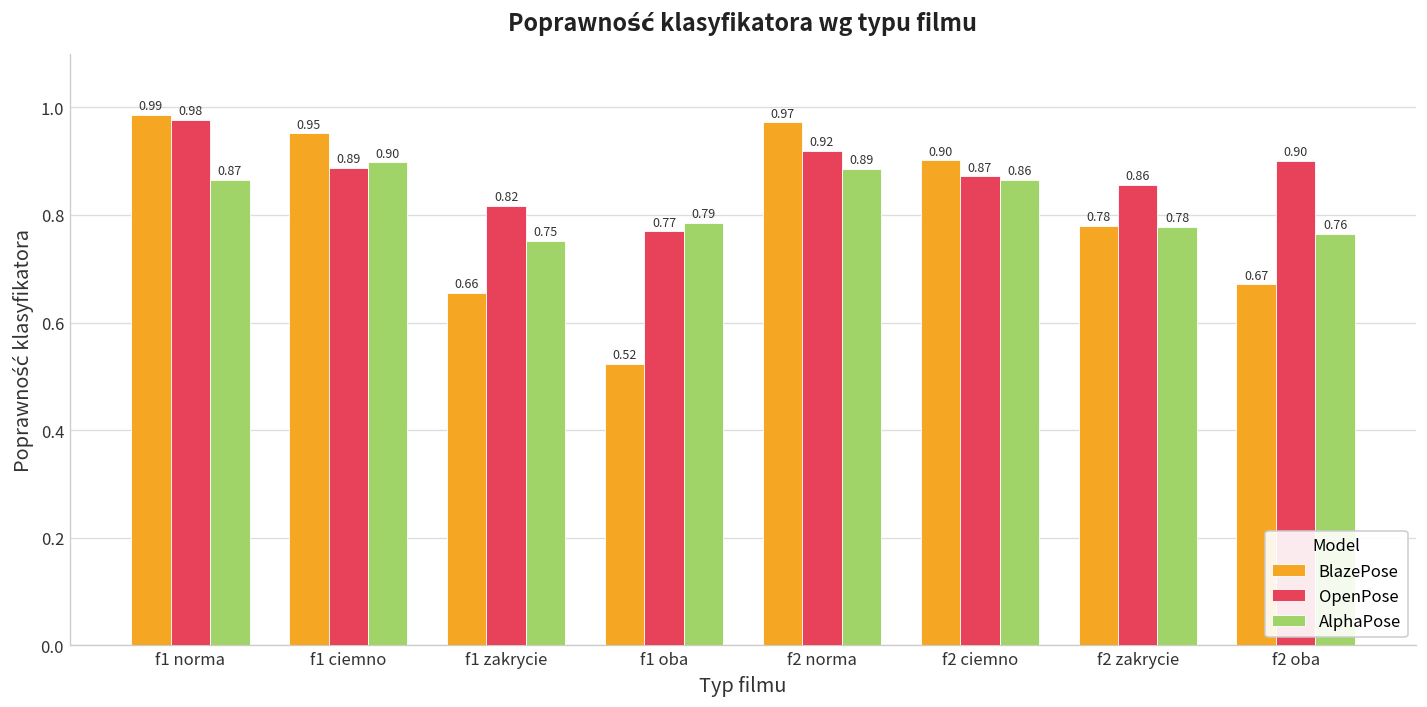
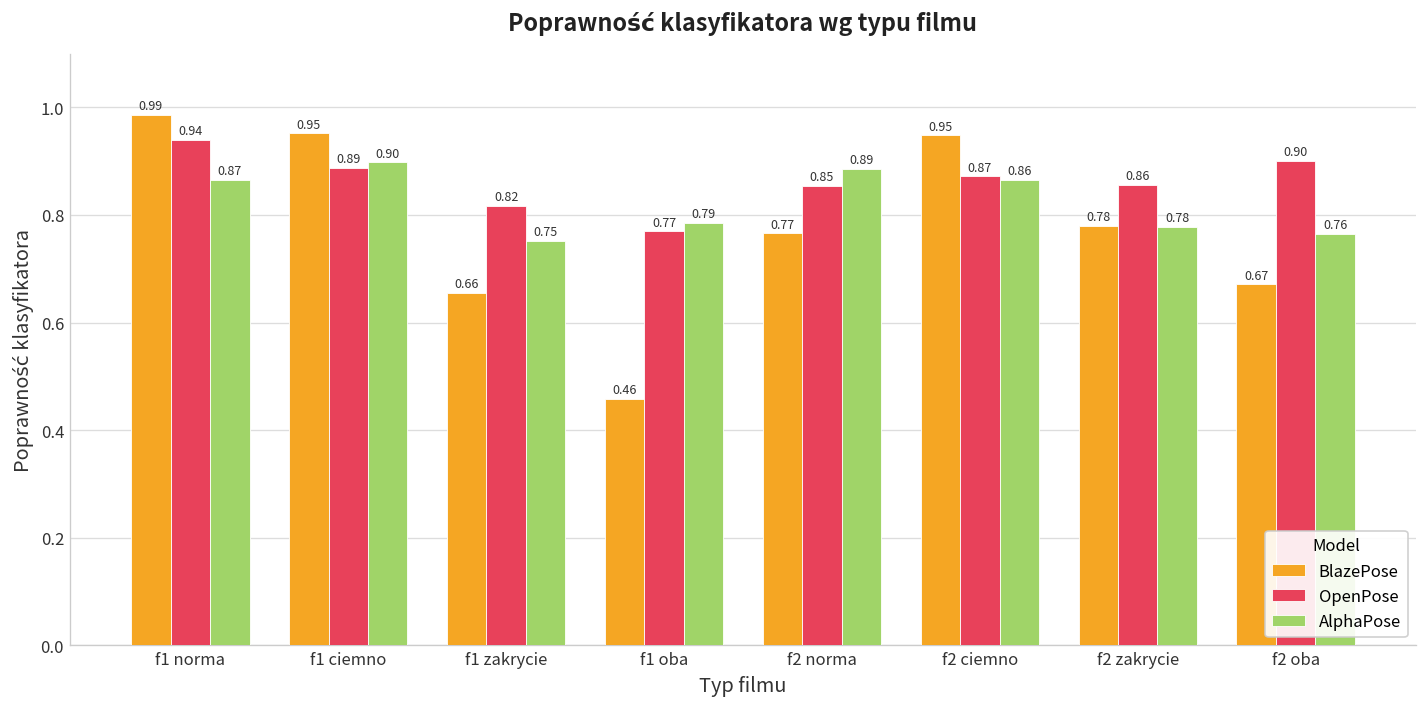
  {
    "BlazePose": {
      "f1 norma": 0.99,
      "f1 ciemno": 0.95,
      "f1 zakrycie": 0.66,
-     "f1 oba": 0.52,
-     "f2 norma": 0.97,
-     "f2 ciemno": 0.90,
+     "f1 oba": 0.46,
+     "f2 norma": 0.77,
+     "f2 ciemno": 0.95,
      "f2 zakrycie": 0.78,
      "f2 oba": 0.67
    },
    "OpenPose": {
-     "f1 norma": 0.98,
+     "f1 norma": 0.94,
      "f1 ciemno": 0.89,
      "f1 zakrycie": 0.82,
      "f1 oba": 0.77,
-     "f2 norma": 0.92,
+     "f2 norma": 0.85,
      "f2 ciemno": 0.87,
      "f2 zakrycie": 0.86,
      "f2 oba": 0.90
    },
    "AlphaPose": {
      "f1 norma": 0.87,
      "f1 ciemno": 0.90,
      "f1 zakrycie": 0.75,
      "f1 oba": 0.79,
      "f2 norma": 0.89,
      "f2 ciemno": 0.86,
      "f2 zakrycie": 0.78,
      "f2 oba": 0.76
    }
  }
